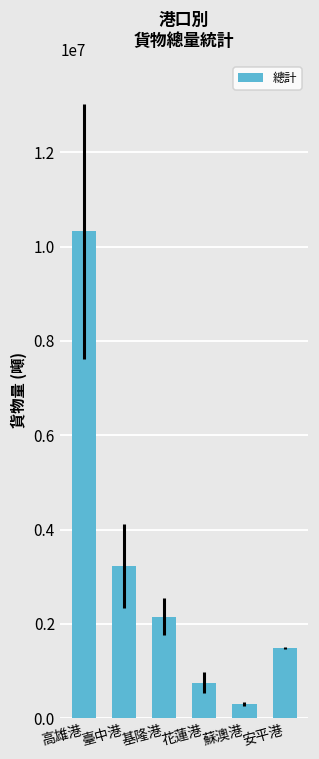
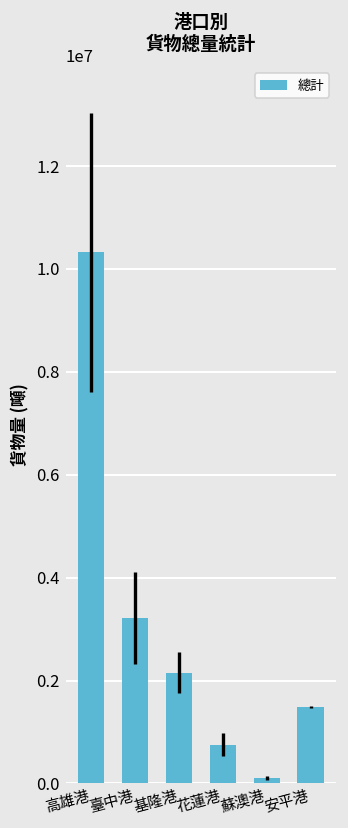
  {
    "高雄港": 10300000,
    "臺中港": 3200000,
    "基隆港": 2200000,
    "花蓮港": 800000,
-   "蘇澳港": 300000,
+   "蘇澳港": 100000,
    "安平港": 1500000
  }
